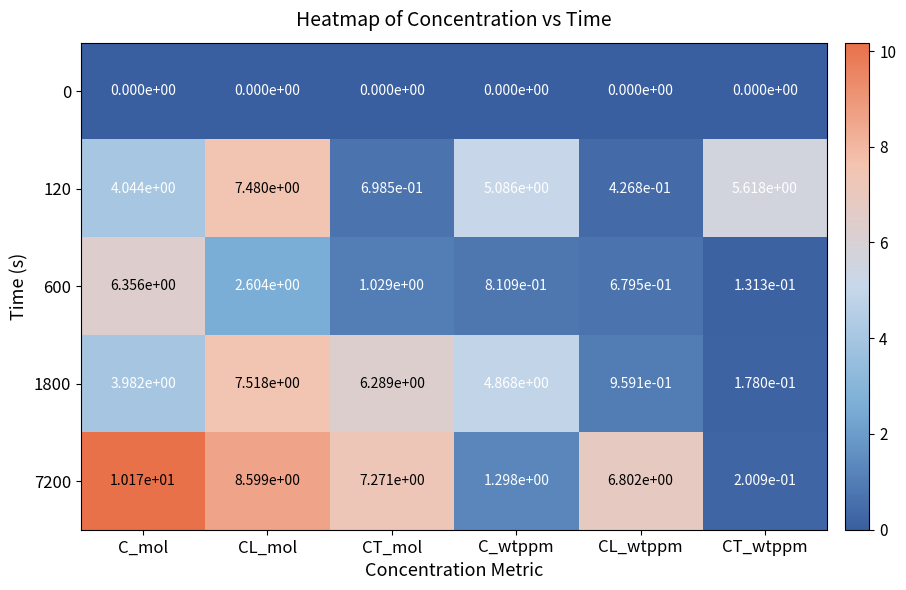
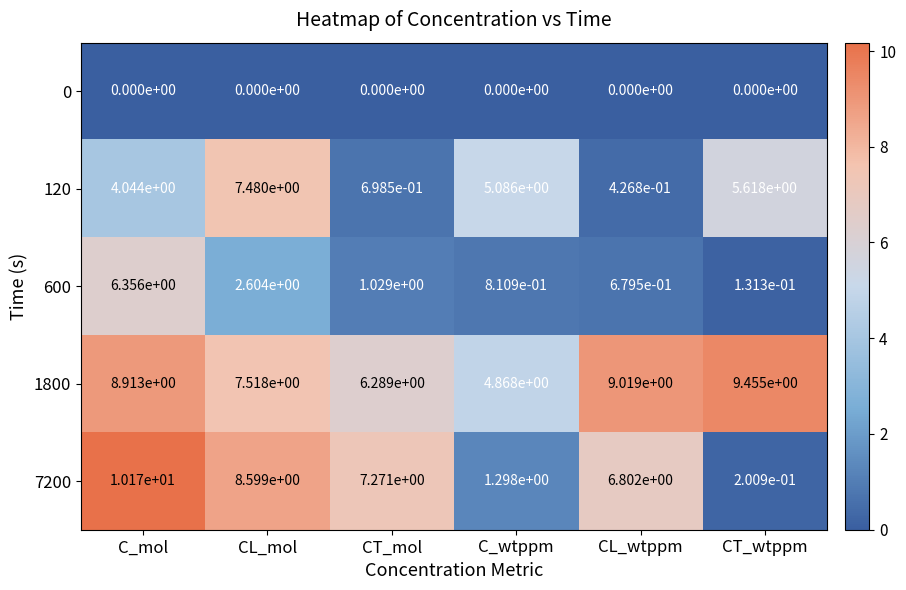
  {
    "0": {
      "C_mol": "0.000e+00",
      "CL_mol": "0.000e+00",
      "CT_mol": "0.000e+00",
      "C_wtppm": "0.000e+00",
      "CL_wtppm": "0.000e+00",
      "CT_wtppm": "0.000e+00"
    },
    "120": {
      "C_mol": "4.044e+00",
      "CL_mol": "7.480e+00",
      "CT_mol": "6.985e-01",
      "C_wtppm": "5.086e+00",
      "CL_wtppm": "4.268e-01"
    },
    "600": {
      "C_mol": "6.356e+00",
      "CL_mol": "2.604e+00",
      "CT_mol": "1.029e+00",
      "C_wtppm": "8.109e-01",
      "CL_wtppm": "6.795e-01",
      "CT_wtppm": "1.313e-01"
    },
    "1800": {
-     "C_mol": "3.982e+00",
+     "C_mol": "8.913e+00",
      "CL_mol": "7.518e+00",
      "CT_mol": "6.289e+00",
      "C_wtppm": "4.868e+00",
-     "CL_wtppm": "9.591e-01",
-     "CT_wtppm": "1.780e-01"
+     "CL_wtppm": "9.019e+00",
+     "CT_wtppm": "9.455e+00"
    },
    "7200": {
      "C_mol": "1.017e+01",
      "CL_mol": "8.599e+00",
      "CT_mol": "7.271e+00",
      "C_wtppm": "1.298e+00",
      "CL_wtppm": "6.802e+00",
      "CT_wtppm": "2.009e-01"
    }
  }
